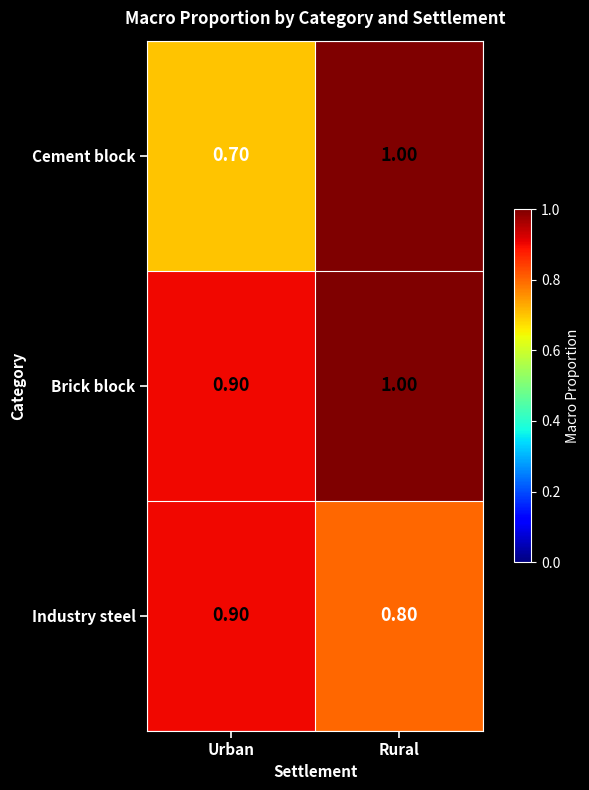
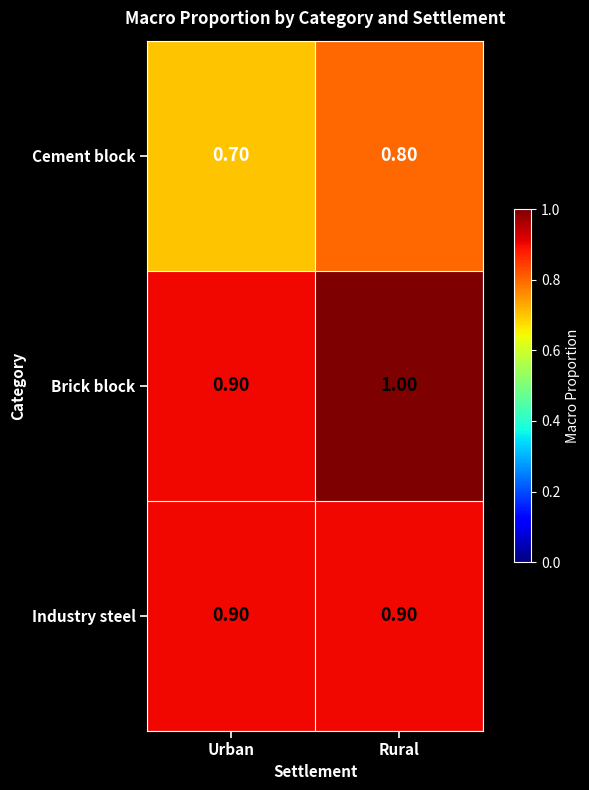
  {
    "Cement block": {
      "Urban": 0.70,
-     "Rural": 1.00
+     "Rural": 0.80
    },
    "Brick block": {
      "Urban": 0.90,
      "Rural": 1.00
    },
    "Industry steel": {
      "Urban": 0.90,
-     "Rural": 0.80
+     "Rural": 0.90
    }
  }
